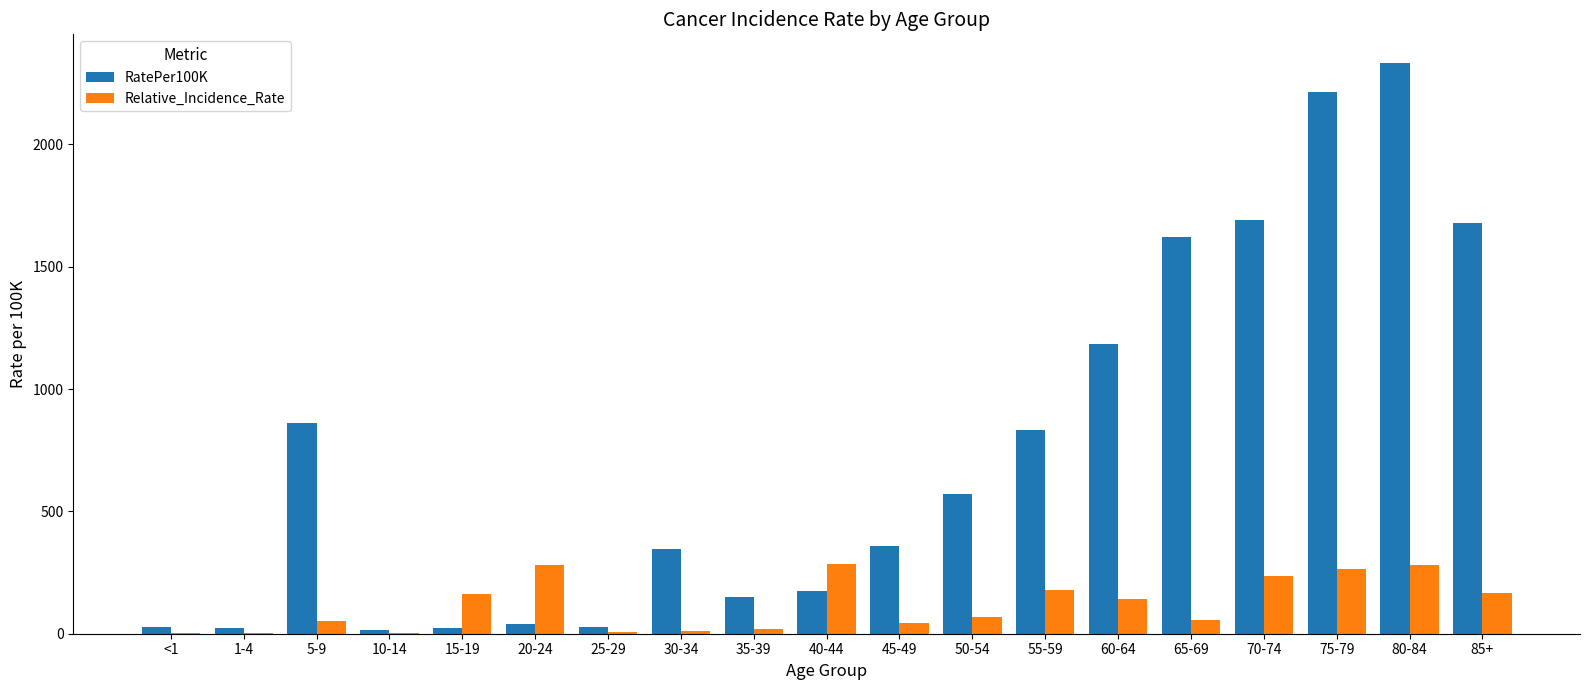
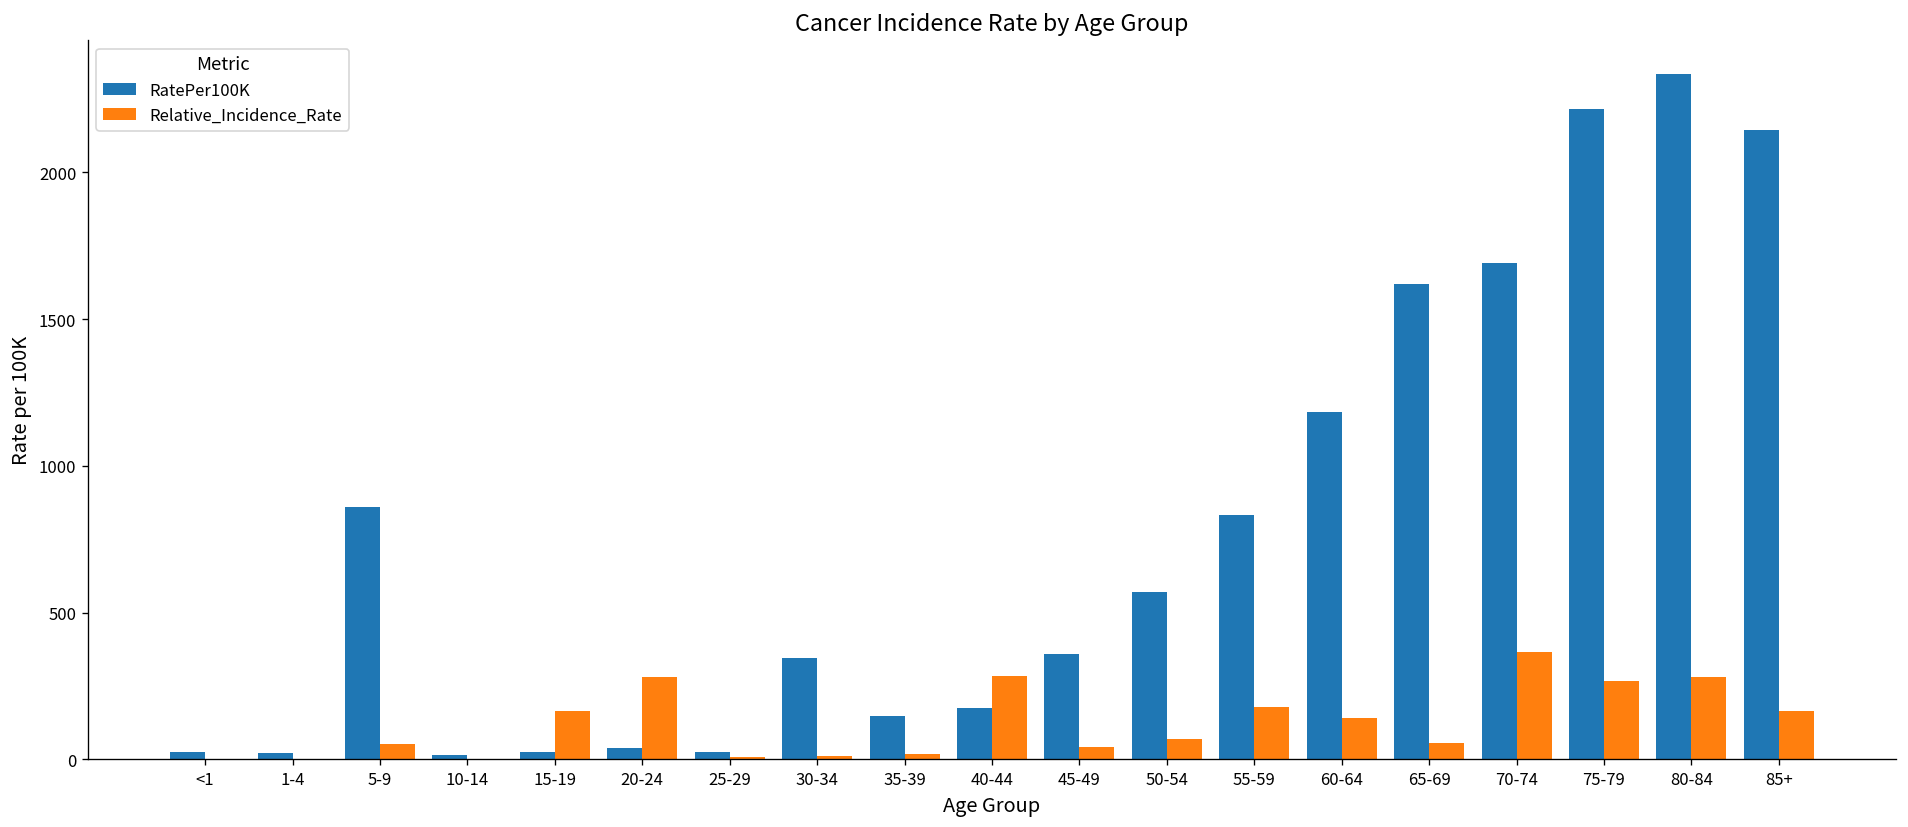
  {
    "RatePer100K": {
      "<1": 30,
      "1-4": 20,
      "5-9": 860,
      "10-14": 20,
      "15-19": 30,
      "20-24": 40,
      "25-29": 30,
      "30-34": 350,
      "35-39": 150,
      "40-44": 170,
      "45-49": 360,
      "50-54": 570,
      "55-59": 830,
      "60-64": 1180,
      "65-69": 1620,
      "70-74": 1690,
      "75-79": 2220,
      "80-84": 2330,
-     "85+": 1680
+     "85+": 2140
    },
    "Relative_Incidence_Rate": {
      "5-9": 50,
      "15-19": 160,
      "20-24": 280,
      "30-34": 10,
      "35-39": 20,
      "40-44": 280,
      "45-49": 40,
      "50-54": 70,
      "55-59": 180,
      "60-64": 140,
      "65-69": 60,
-     "70-74": 230,
+     "70-74": 370,
      "75-79": 270,
      "80-84": 280,
      "85+": 170
    }
  }
